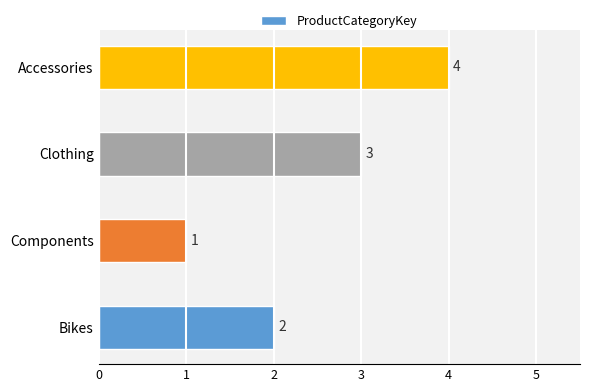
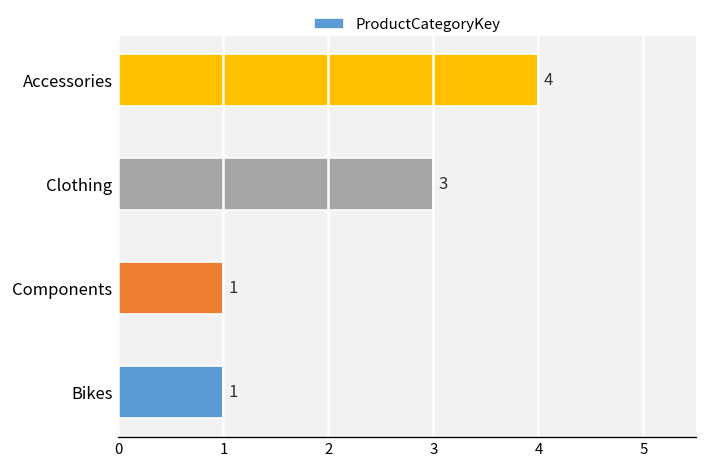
  {
    "Accessories": 4,
    "Clothing": 3,
    "Components": 1,
-   "Bikes": 2
+   "Bikes": 1
  }
